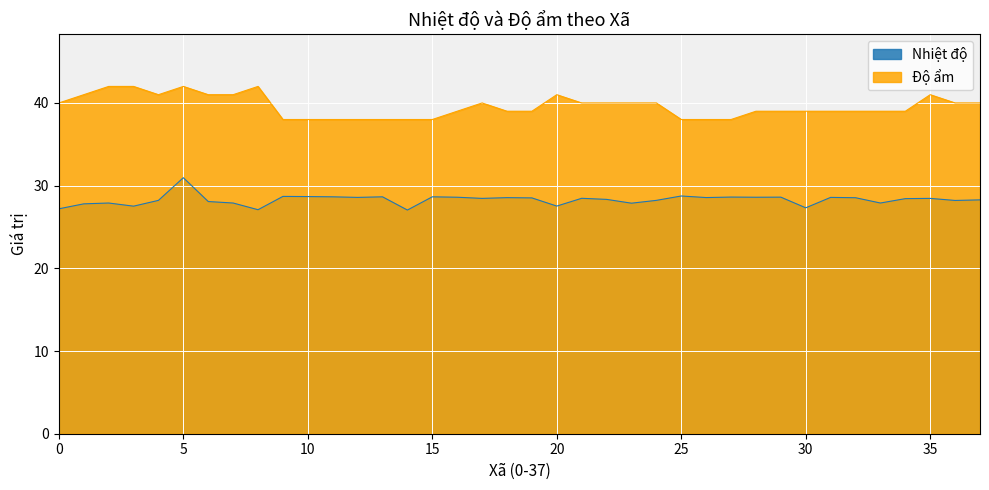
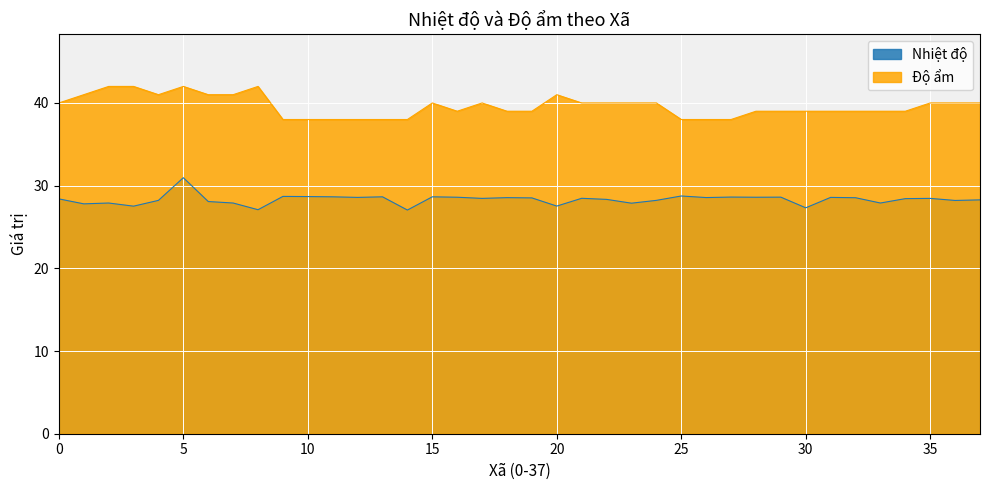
  {
    "Nhiệt độ": {
-     "0": 27,
+     "0": 28,
      "5": 31,
      "10": 29,
      "15": 29,
      "20": 28,
      "25": 29,
      "30": 27,
      "35": 28
    },
    "Độ ẩm": {
      "0": 40,
      "5": 42,
      "10": 38,
-     "15": 38,
+     "15": 40,
      "20": 41,
      "25": 38,
      "30": 39,
-     "35": 41
+     "35": 40
    }
  }
